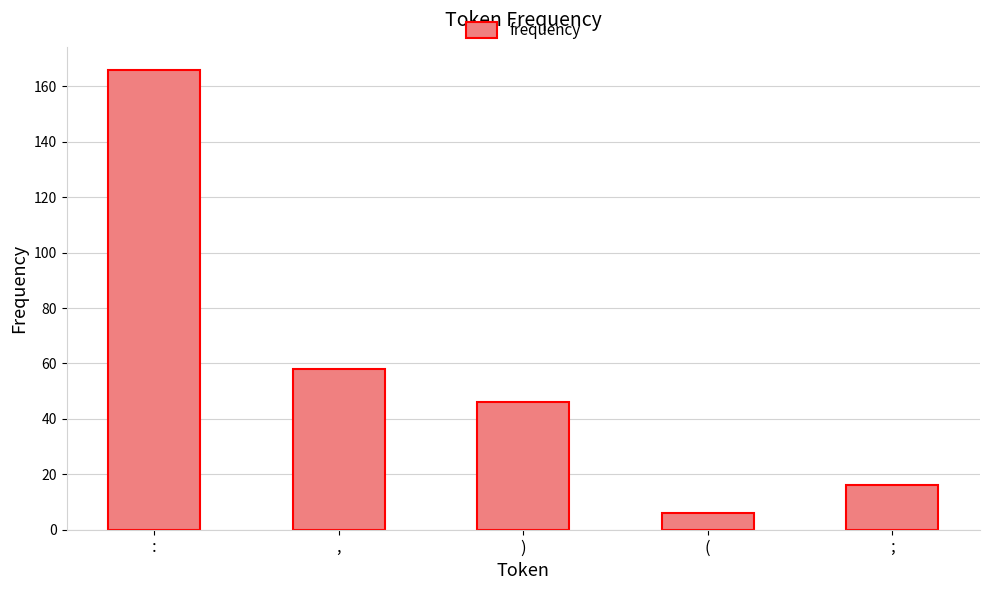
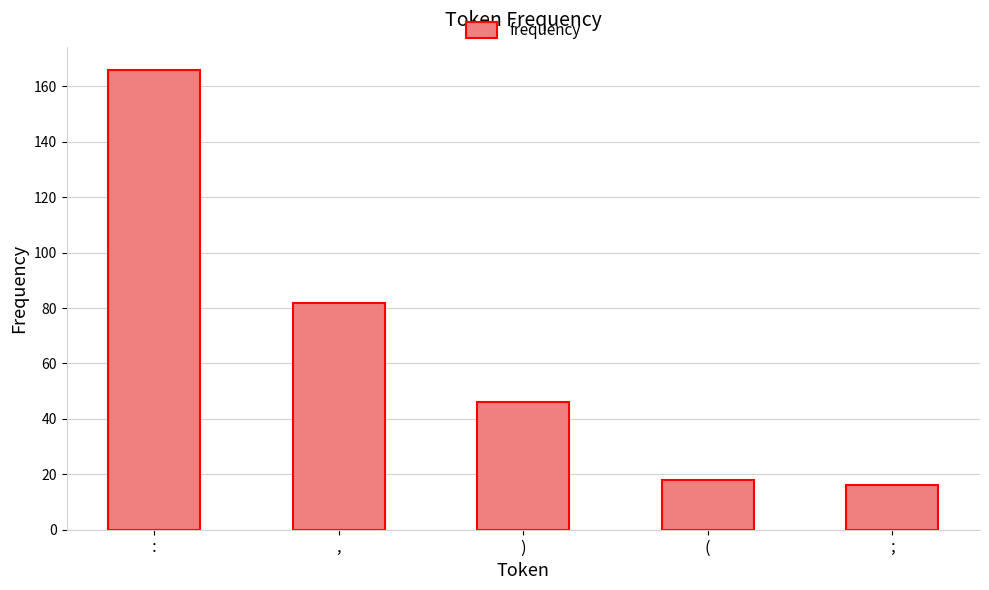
  {
    ":": 166,
-   ",": 58,
+   ",": 82,
    ")": 46,
-   "(": 6,
+   "(": 18,
    ";": 16
  }
